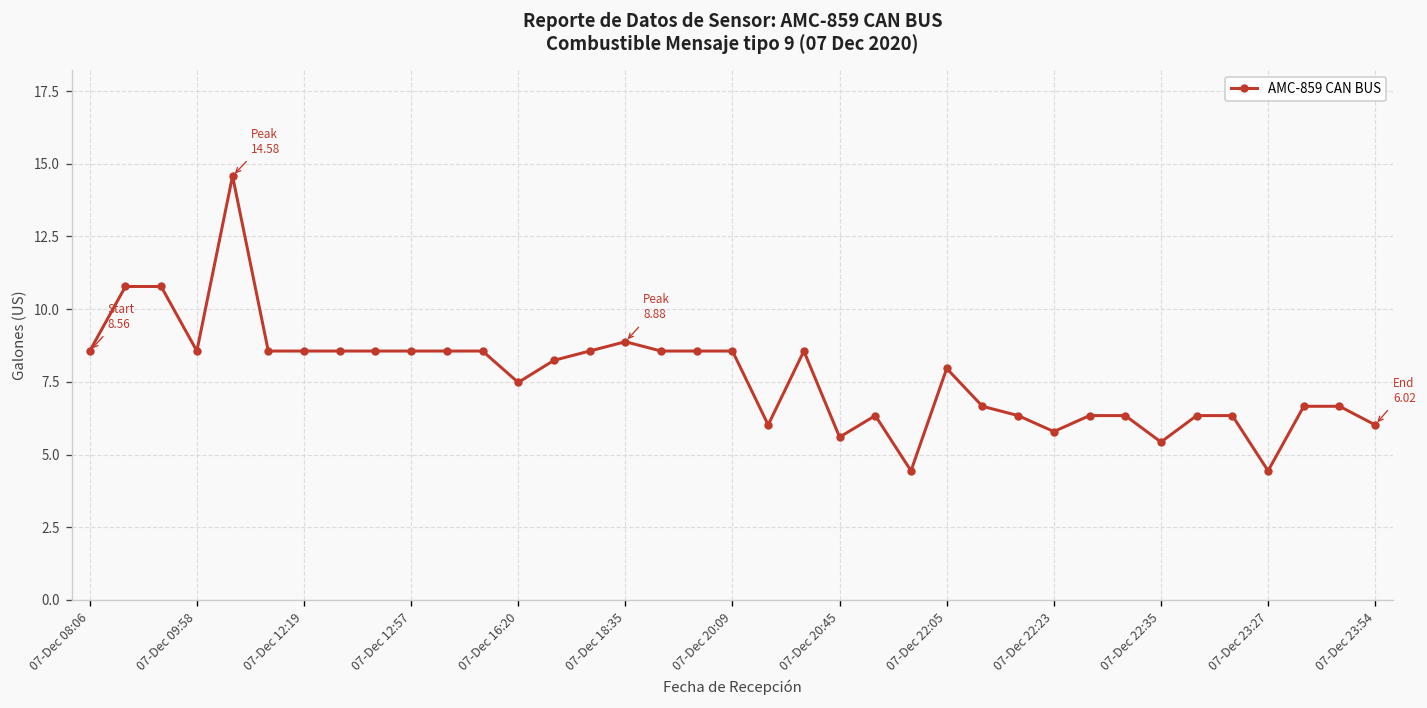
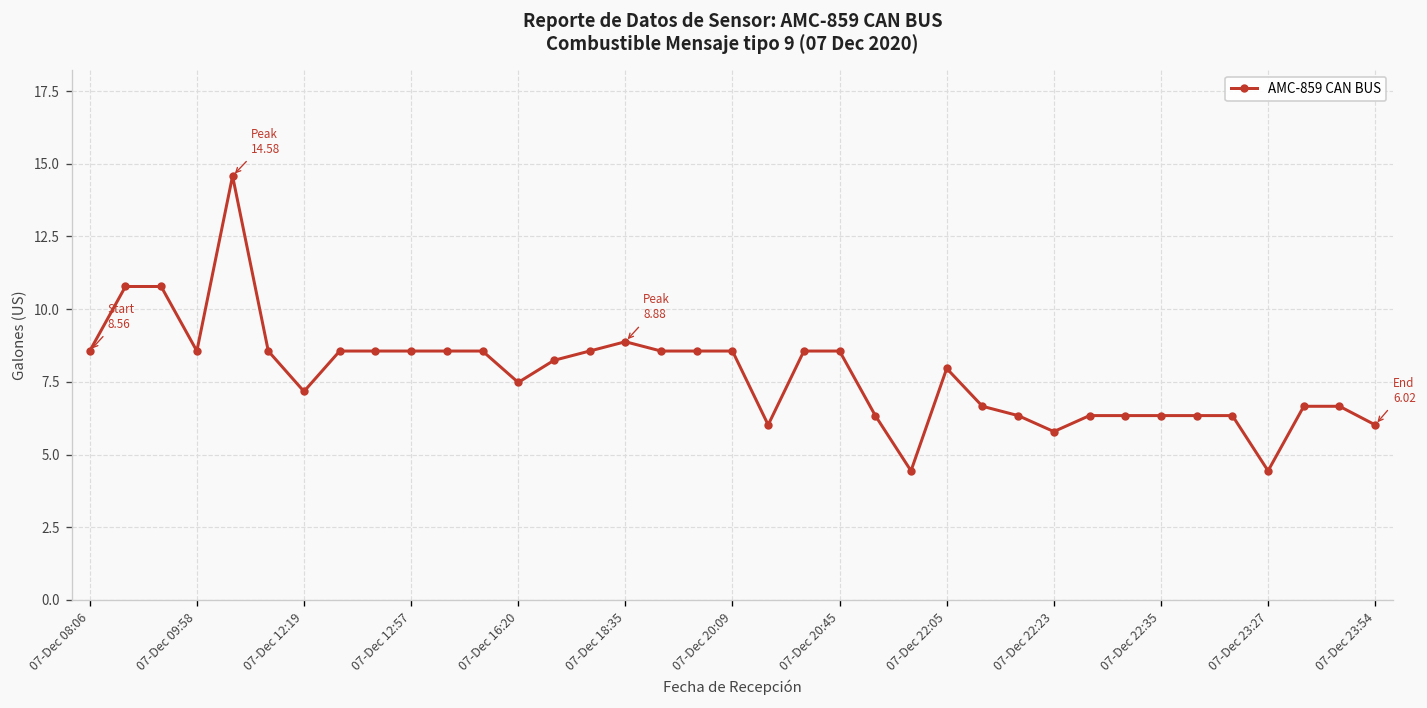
  {
    "07-Dec 09:58": 8.6,
-   "07-Dec 12:19": 8.6,
+   "07-Dec 12:19": 7.2,
    "07-Dec 12:57": 8.6,
    "07-Dec 16:20": 7.5,
    "07-Dec 20:09": 8.6,
-   "07-Dec 20:45": 5.6,
+   "07-Dec 20:45": 8.6,
    "07-Dec 22:05": 8.0,
    "07-Dec 22:23": 5.8,
-   "07-Dec 22:35": 5.4,
+   "07-Dec 22:35": 6.3,
    "07-Dec 23:27": 4.4
  }
